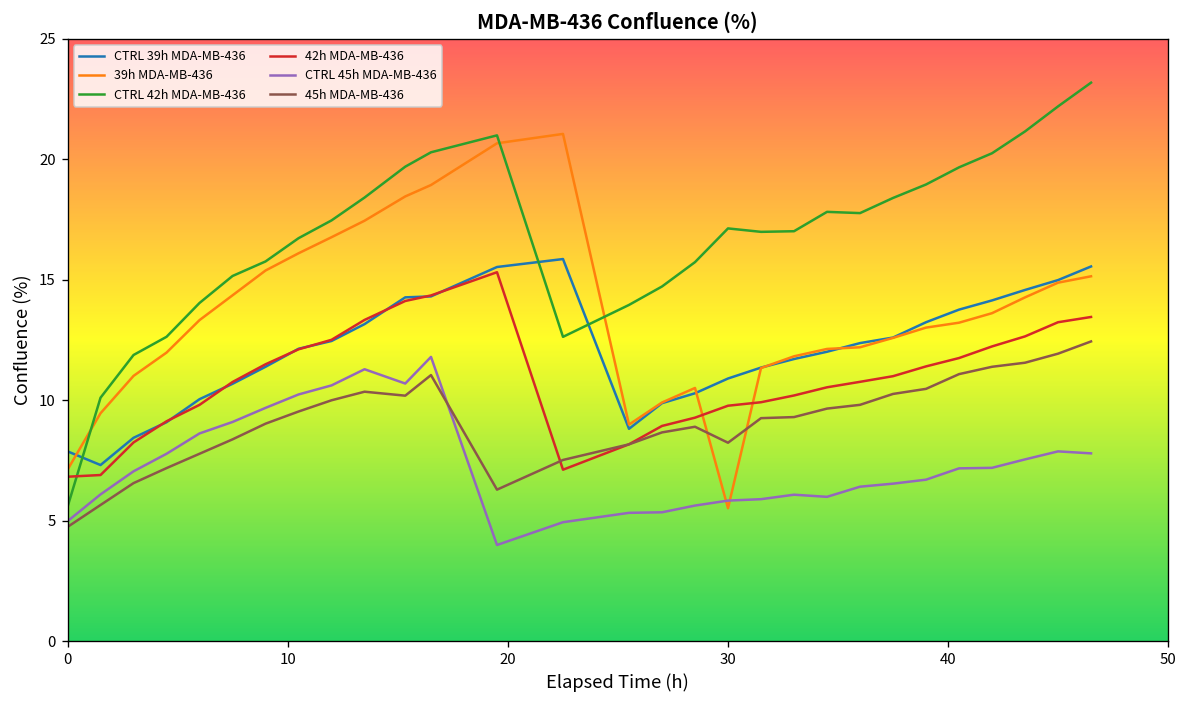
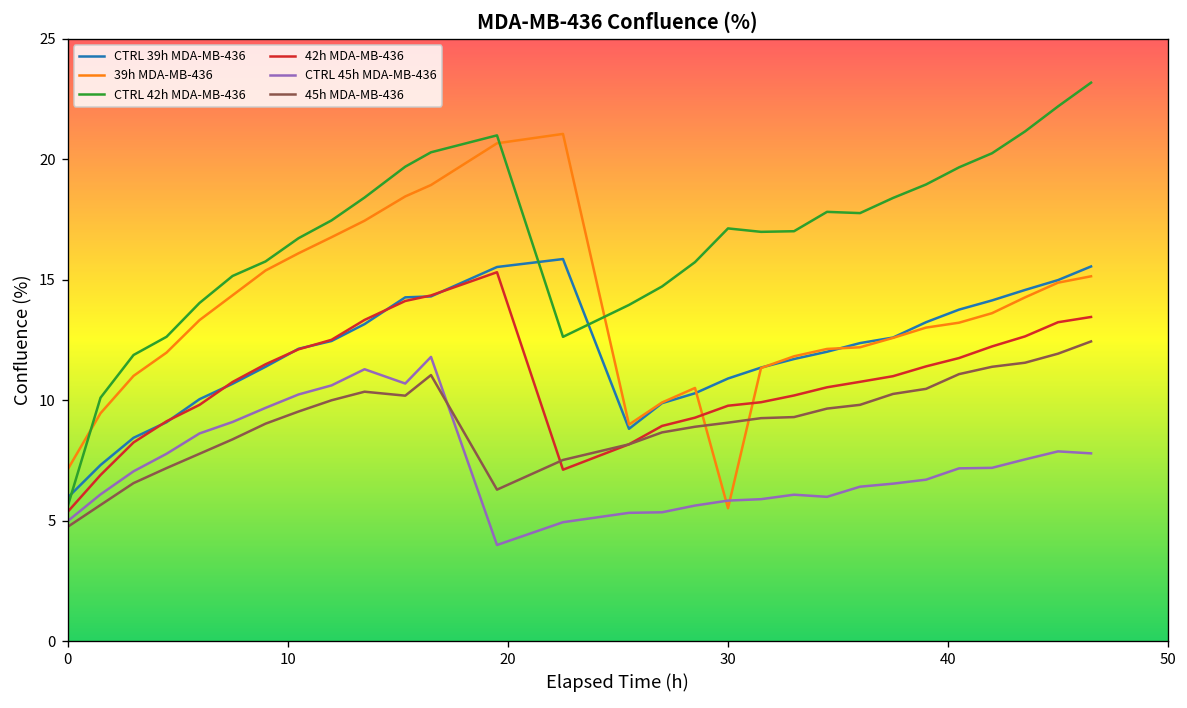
  {
    "CTRL 39h MDA-MB-436": {
-     "0": 7.9,
+     "0": 6.0,
      "30": 10.9
    },
    "39h MDA-MB-436": {
      "0": 7.1,
      "30": 5.5
    },
    "CTRL 42h MDA-MB-436": {
      "0": 5.6,
      "30": 17.1
    },
    "42h MDA-MB-436": {
-     "0": 6.8,
+     "0": 5.4,
      "30": 9.8
    },
    "CTRL 45h MDA-MB-436": {
      "0": 5.0,
      "30": 5.8
    },
    "45h MDA-MB-436": {
      "0": 4.7,
-     "30": 8.2
+     "30": 9.1
    }
  }
